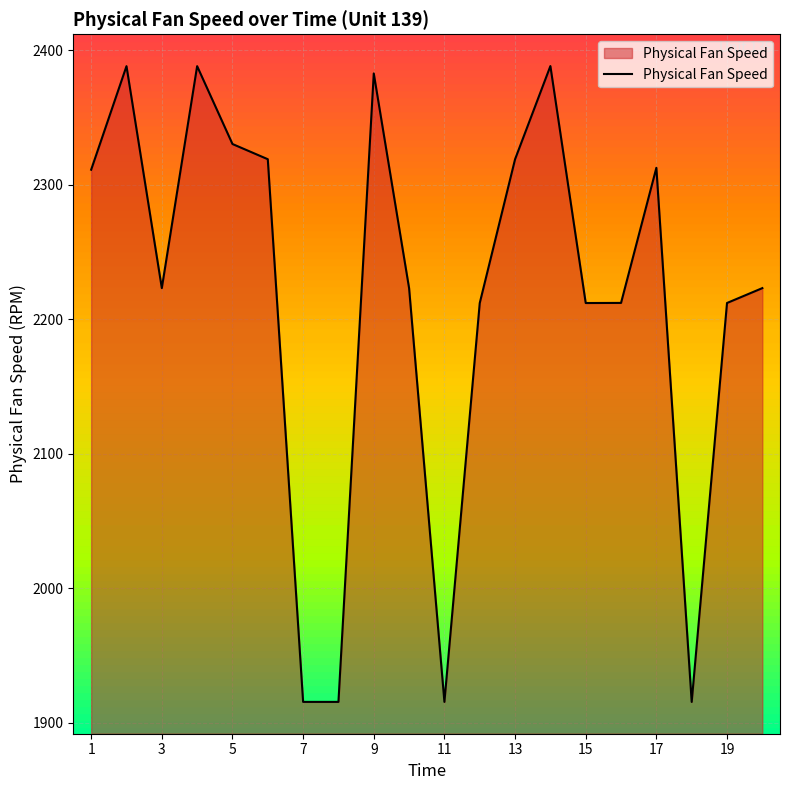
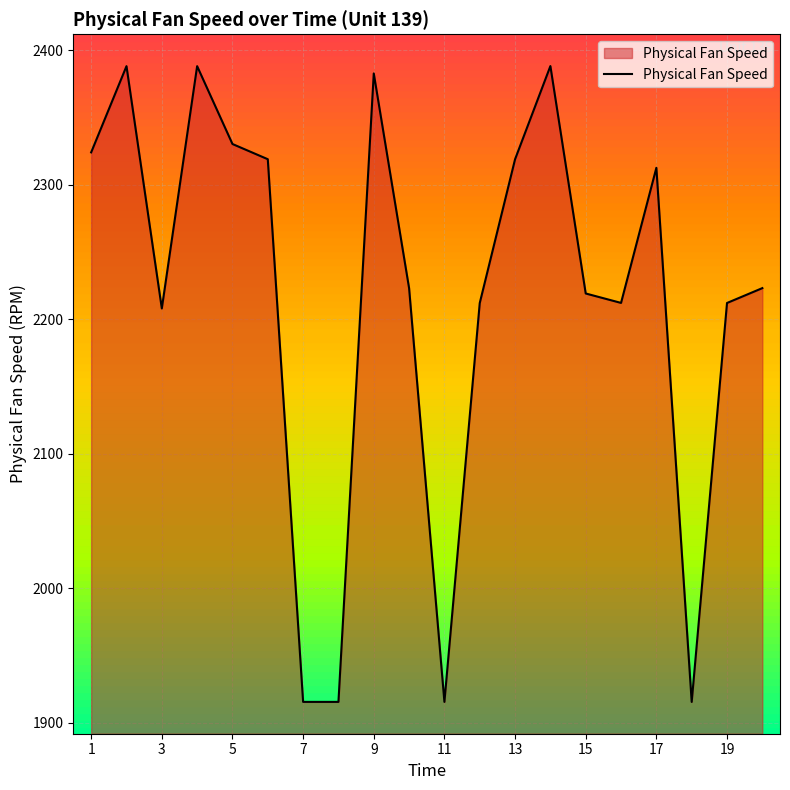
  {
-   "1": 2311,
-   "3": 2223,
+   "1": 2324,
+   "3": 2208,
    "5": 2330,
    "7": 1915,
    "9": 2383,
    "11": 1915,
    "13": 2319,
-   "15": 2212,
+   "15": 2219,
    "17": 2312,
    "19": 2212
  }
